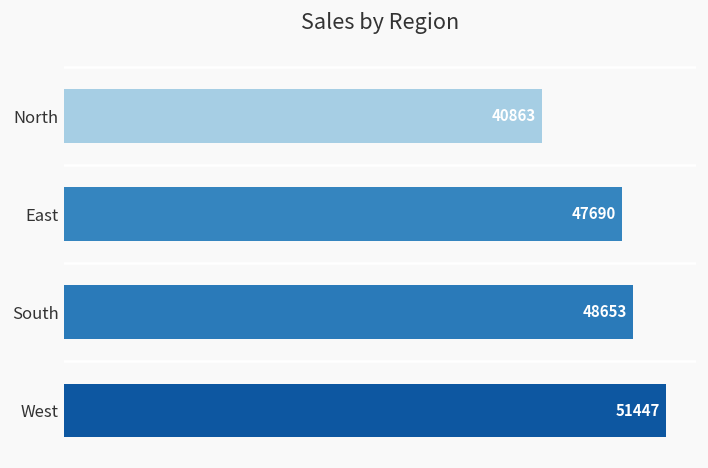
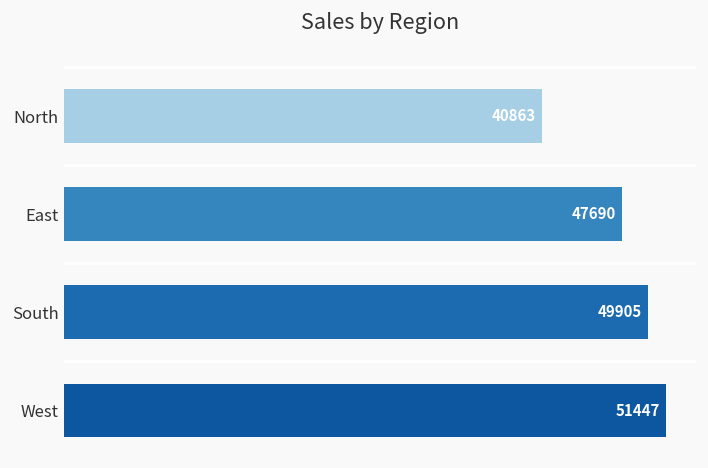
  {
    "North": 40863,
    "East": 47690,
-   "South": 48653,
+   "South": 49905,
    "West": 51447
  }
